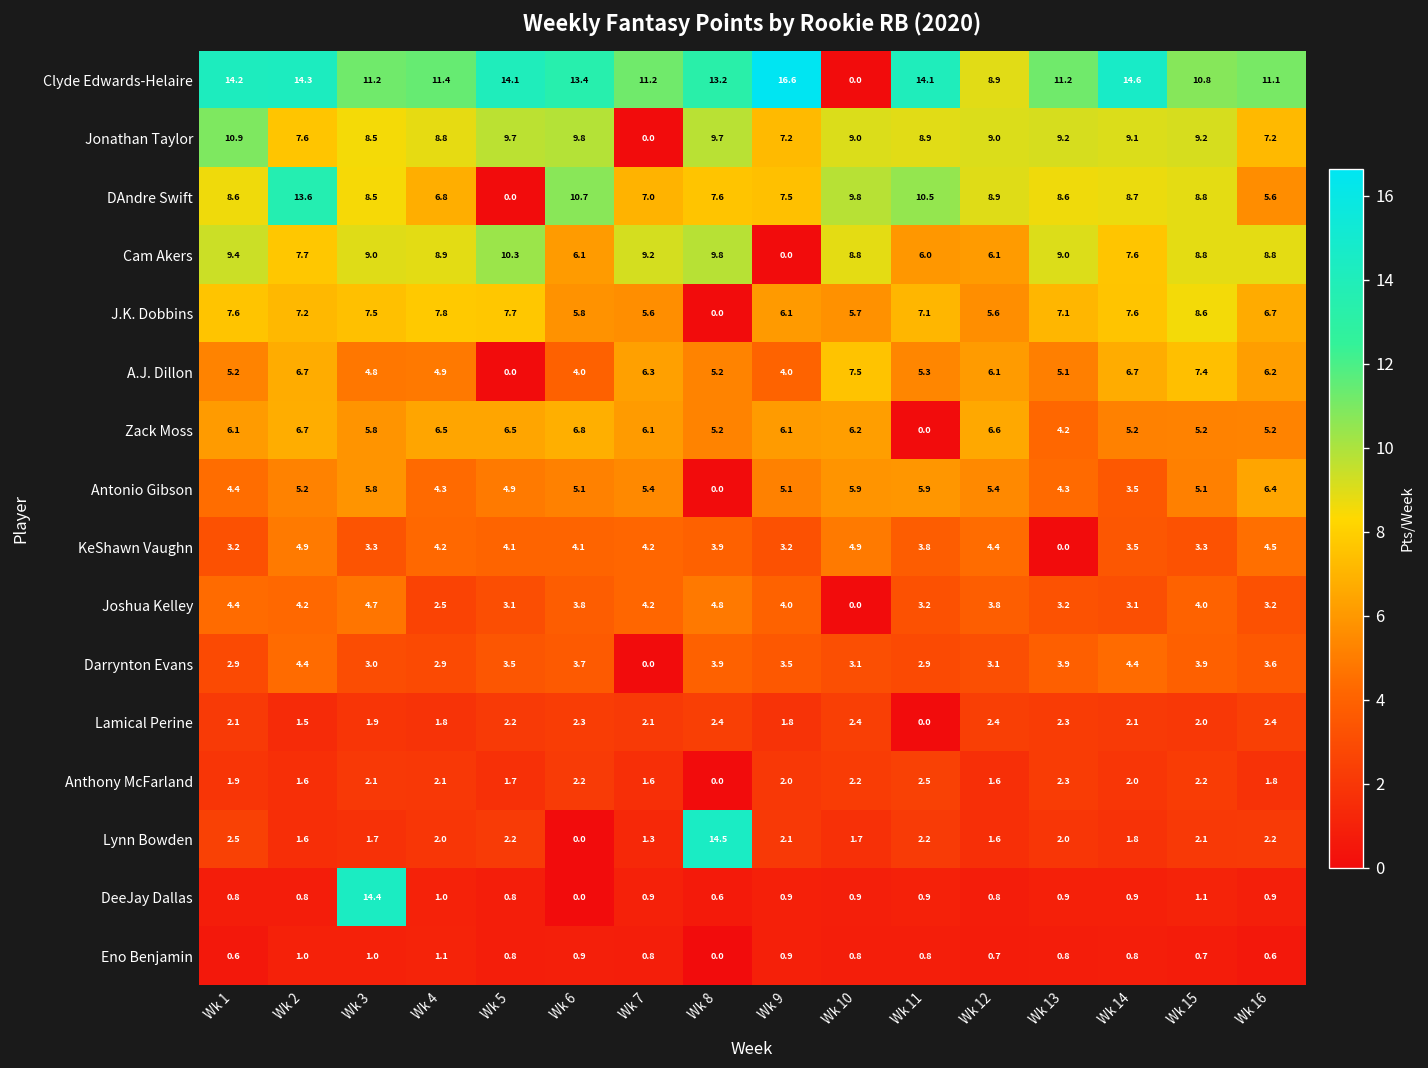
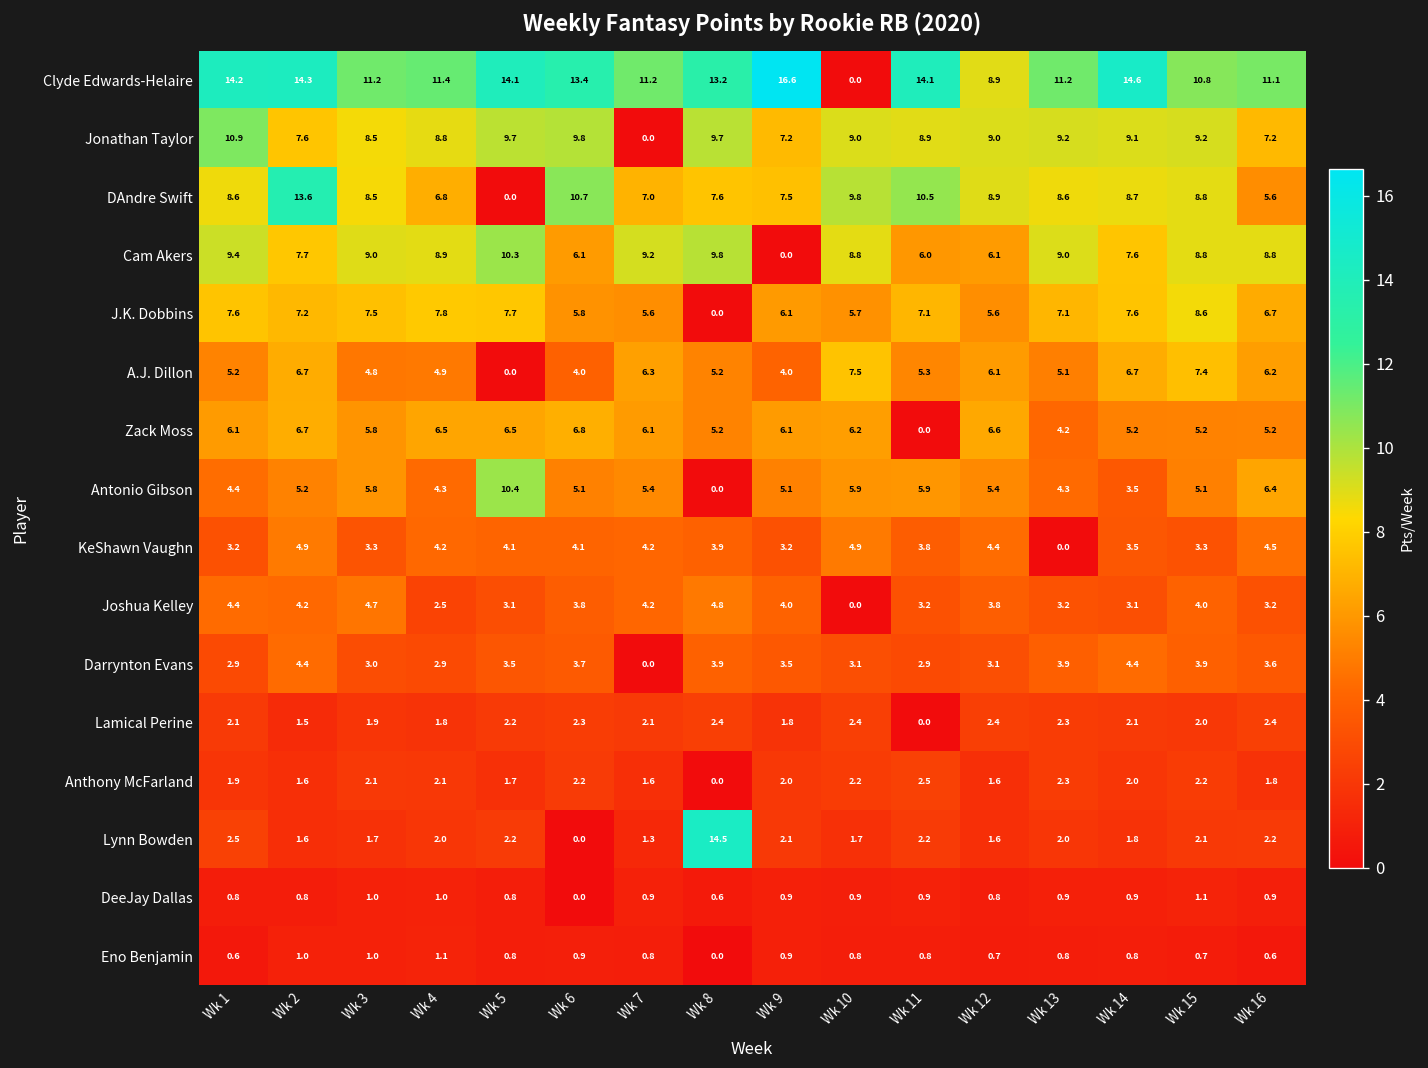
  {
    "Antonio Gibson": {
      "Wk 1": 4.4,
      "Wk 2": 5.2,
      "Wk 3": 5.8,
      "Wk 4": 4.3,
-     "Wk 5": 4.9,
+     "Wk 5": 10.4,
      "Wk 6": 5.1,
      "Wk 7": 5.4,
      "Wk 8": 0.0,
      "Wk 9": 5.1,
      "Wk 10": 5.9,
      "Wk 11": 5.9,
      "Wk 12": 5.4,
      "Wk 13": 4.3,
      "Wk 14": 3.5,
      "Wk 15": 5.1,
      "Wk 16": 6.4
    },
    "DeeJay Dallas": {
      "Wk 1": 0.8,
      "Wk 2": 0.8,
-     "Wk 3": 14.4,
+     "Wk 3": 1.0,
      "Wk 4": 1.0,
      "Wk 5": 0.8,
      "Wk 6": 0.0,
      "Wk 7": 0.9,
      "Wk 8": 0.6,
      "Wk 9": 0.9,
      "Wk 10": 0.9,
      "Wk 11": 0.9,
      "Wk 12": 0.8,
      "Wk 13": 0.9,
      "Wk 14": 0.9,
      "Wk 15": 1.1,
      "Wk 16": 0.9
    }
  }
